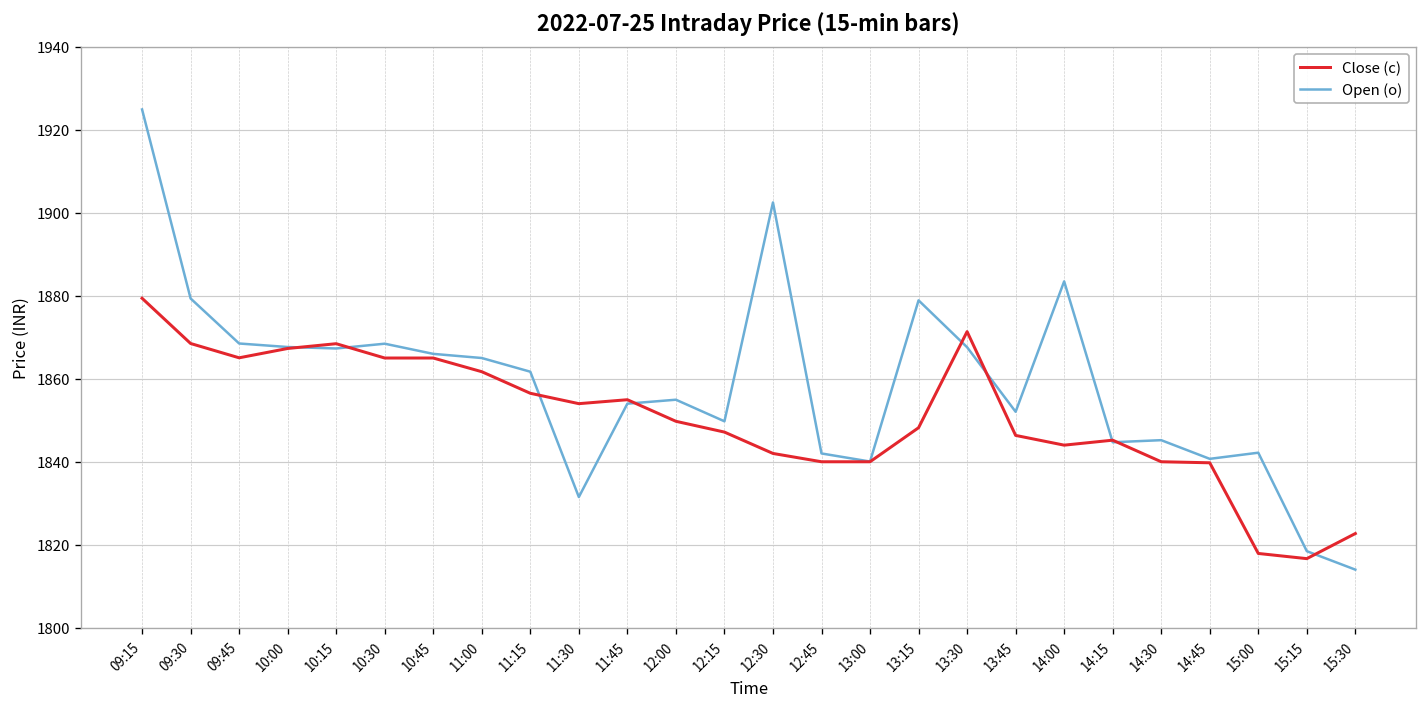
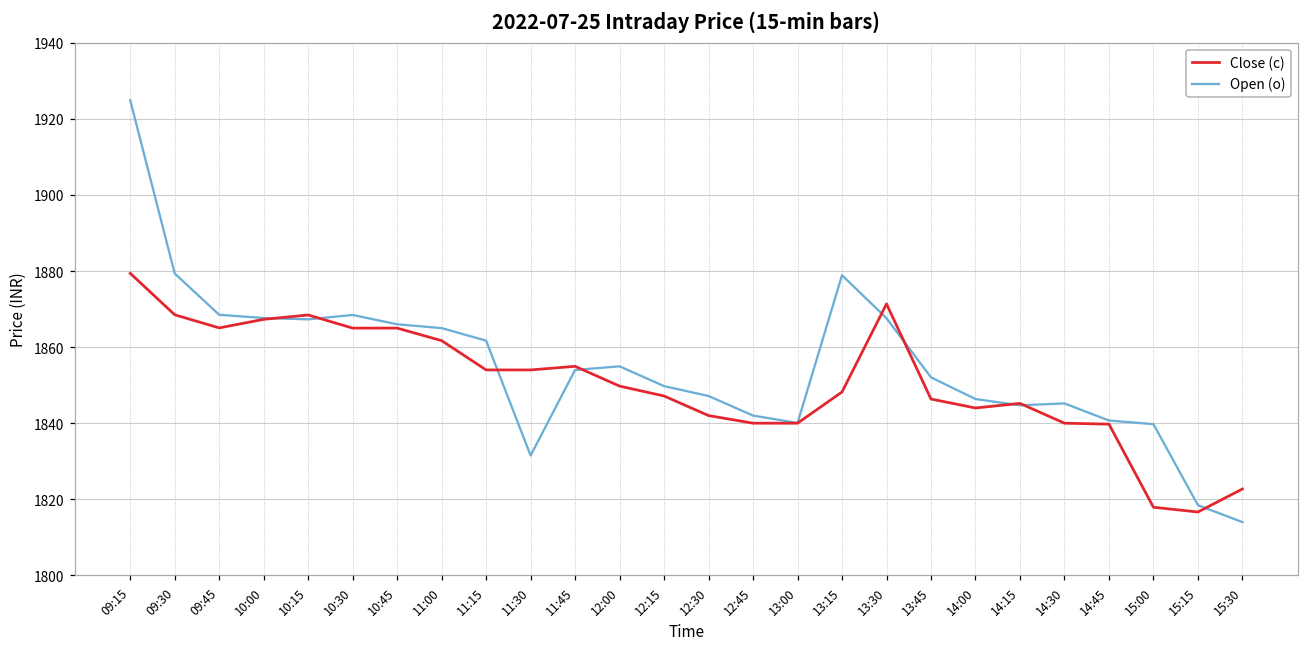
  {
    "Close (c)": {
      "09:15": 1879,
      "09:30": 1869,
      "09:45": 1865,
      "10:15": 1868,
      "10:30": 1865,
      "10:45": 1865,
      "11:00": 1862,
-     "11:15": 1857,
+     "11:15": 1854,
      "11:30": 1854,
      "11:45": 1855,
      "12:00": 1850,
      "12:15": 1847,
      "12:30": 1842,
      "12:45": 1840,
      "13:15": 1848,
      "13:30": 1871,
      "13:45": 1846,
      "14:00": 1844,
      "14:30": 1840,
      "14:45": 1840,
      "15:00": 1818,
      "15:15": 1817,
      "15:30": 1823
    },
    "Open (o)": {
      "09:15": 1925,
      "09:30": 1879,
      "09:45": 1869,
      "10:15": 1867,
      "10:30": 1868,
      "10:45": 1866,
      "11:00": 1865,
      "11:15": 1862,
      "11:30": 1832,
      "11:45": 1854,
      "12:00": 1855,
      "12:15": 1850,
-     "12:30": 1902,
+     "12:30": 1847,
      "12:45": 1842,
      "13:15": 1879,
      "13:30": 1868,
      "13:45": 1852,
-     "14:00": 1883,
+     "14:00": 1846,
      "14:30": 1845,
      "14:45": 1841,
-     "15:00": 1842,
+     "15:00": 1840,
      "15:15": 1818,
      "15:30": 1814
    }
  }
